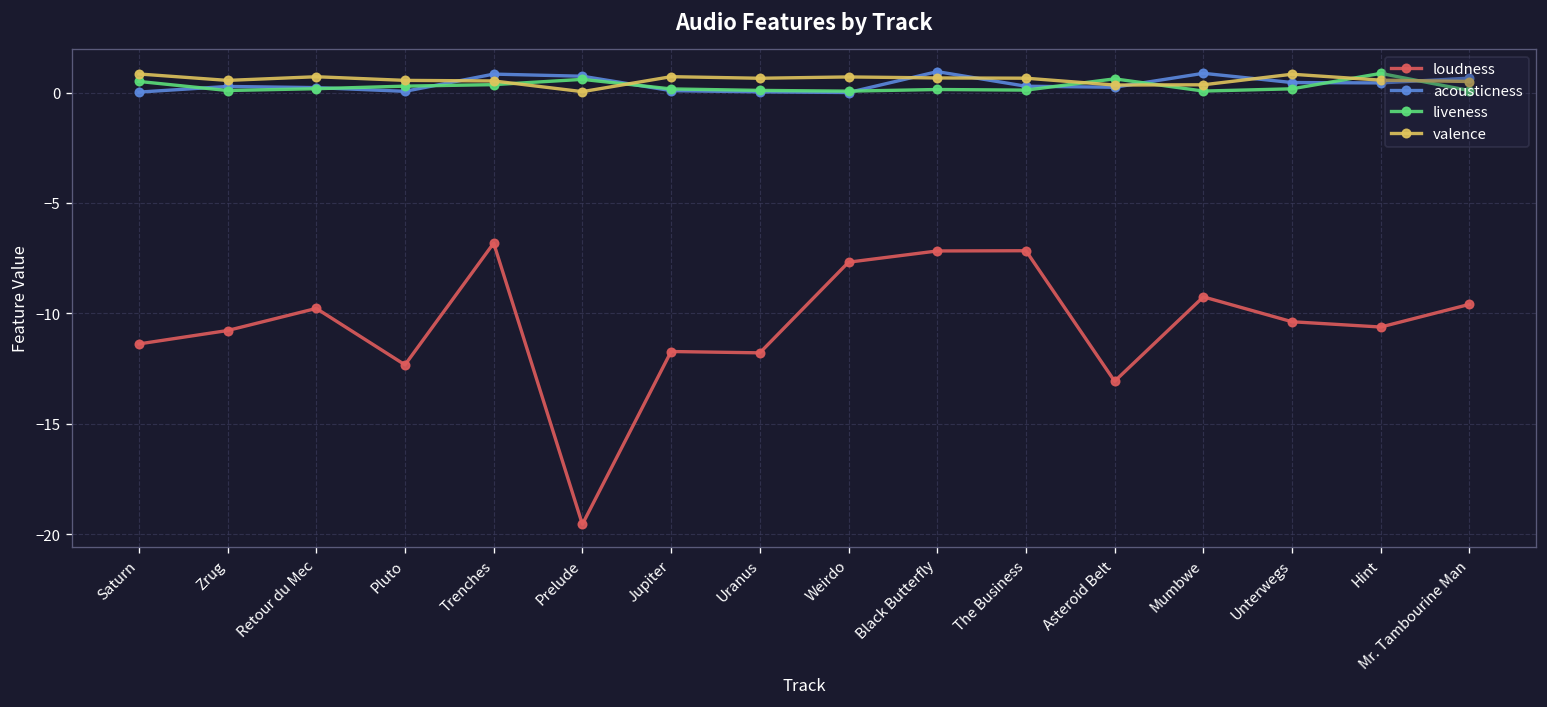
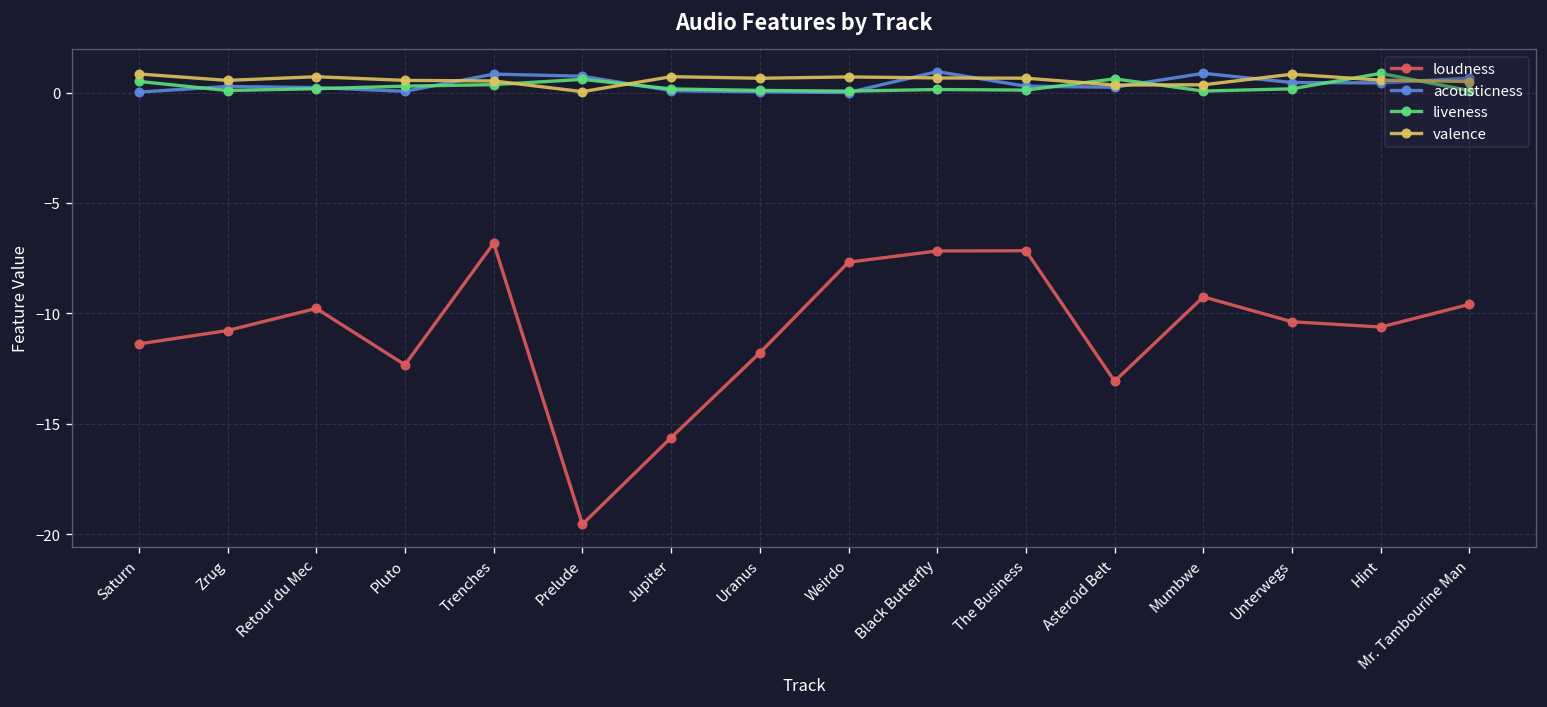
  {
    "loudness": {
      "Saturn": -11.4,
      "Zrug": -10.8,
      "Retour du Mec": -9.8,
      "Pluto": -12.3,
      "Trenches": -6.8,
      "Prelude": -19.6,
-     "Jupiter": -11.7,
+     "Jupiter": -15.6,
      "Uranus": -11.8,
      "Weirdo": -7.7,
      "Black Butterfly": -7.2,
      "The Business": -7.2,
      "Asteroid Belt": -13.1,
      "Mumbwe": -9.3,
      "Unterwegs": -10.4,
      "Hint": -10.6,
      "Mr. Tambourine Man": -9.6
    },
    "acousticness": {
      "Saturn": 0.0,
      "Zrug": 0.3,
      "Pluto": 0.1,
      "Trenches": 0.8,
      "Prelude": 0.7,
      "Black Butterfly": 0.9,
      "The Business": 0.3,
      "Mumbwe": 0.9,
      "Unterwegs": 0.5
    },
    "liveness": {
      "Saturn": 0.5,
      "Zrug": 0.1,
      "Pluto": 0.3,
      "Trenches": 0.4,
      "Prelude": 0.6,
      "Black Butterfly": 0.1,
      "The Business": 0.1,
      "Asteroid Belt": 0.6,
      "Mumbwe": 0.1,
      "Unterwegs": 0.2,
      "Hint": 0.9
    },
    "valence": {
      "Saturn": 0.8,
      "Zrug": 0.5,
      "Retour du Mec": 0.7,
      "Pluto": 0.6,
      "Trenches": 0.5,
      "Prelude": 0.0,
      "Jupiter": 0.7,
      "Uranus": 0.6,
      "Weirdo": 0.7,
      "Black Butterfly": 0.7,
      "The Business": 0.6,
      "Mumbwe": 0.4,
      "Unterwegs": 0.8
    }
  }
